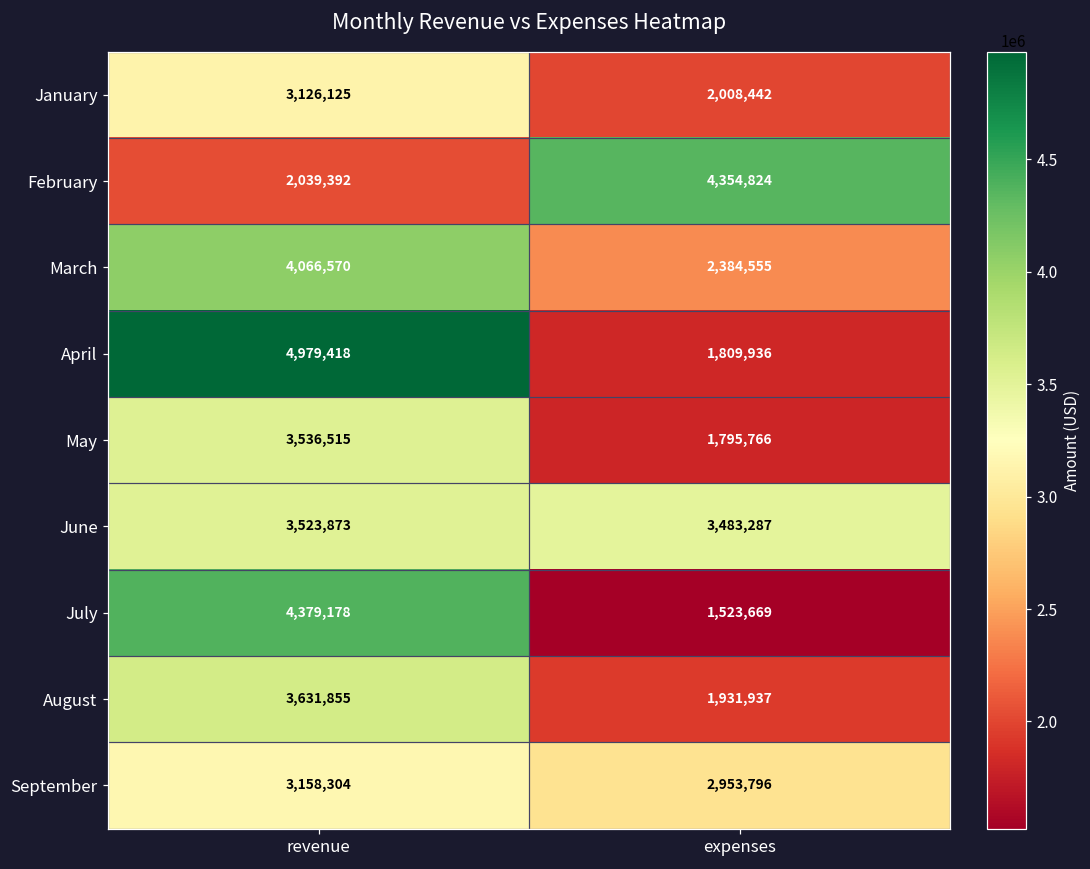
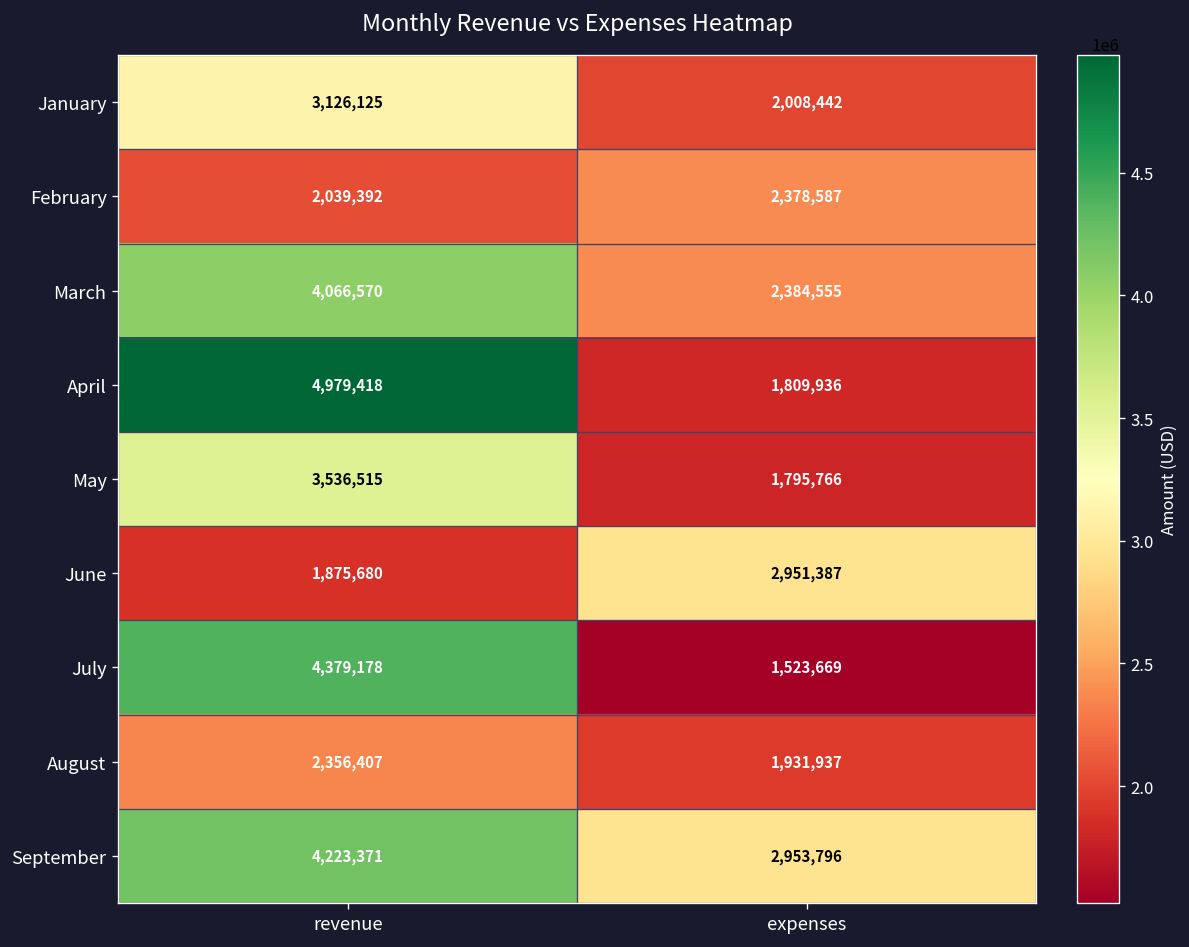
  {
    "January": {
      "revenue": "3,126,125",
      "expenses": "2,008,442"
    },
    "February": {
      "revenue": "2,039,392",
-     "expenses": "4,354,824"
+     "expenses": "2,378,587"
    },
    "March": {
      "revenue": "4,066,570",
      "expenses": "2,384,555"
    },
    "April": {
      "revenue": "4,979,418",
      "expenses": "1,809,936"
    },
    "May": {
      "revenue": "3,536,515",
      "expenses": "1,795,766"
    },
    "June": {
-     "revenue": "3,523,873",
-     "expenses": "3,483,287"
+     "revenue": "1,875,680",
+     "expenses": "2,951,387"
    },
    "July": {
      "revenue": "4,379,178",
      "expenses": "1,523,669"
    },
    "August": {
-     "revenue": "3,631,855",
+     "revenue": "2,356,407",
      "expenses": "1,931,937"
    },
    "September": {
-     "revenue": "3,158,304",
+     "revenue": "4,223,371",
      "expenses": "2,953,796"
    }
  }
